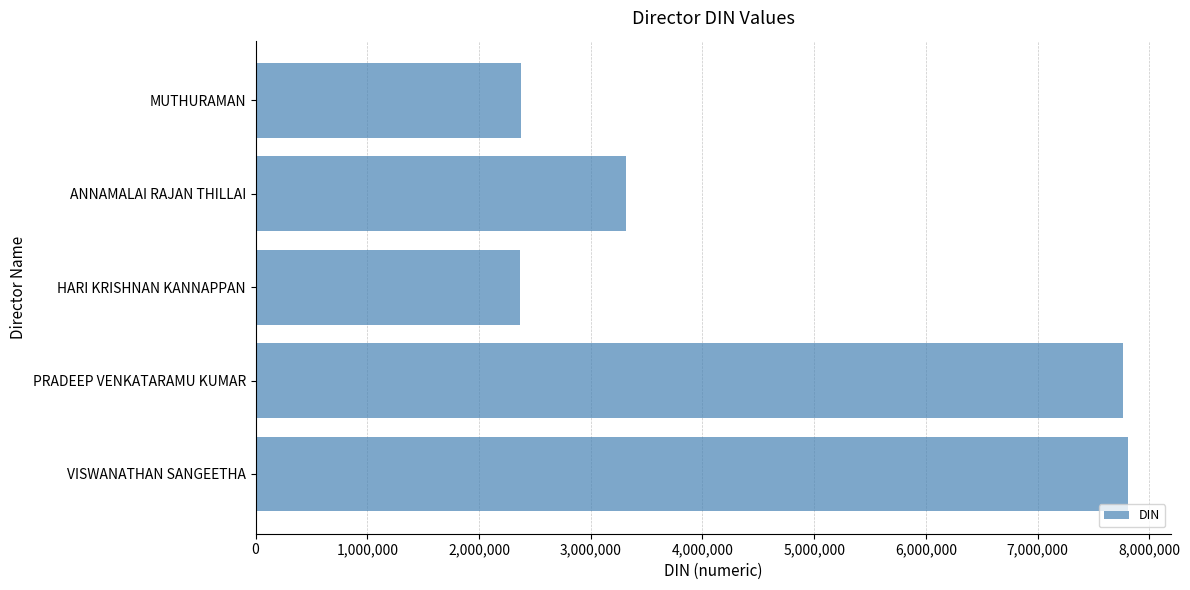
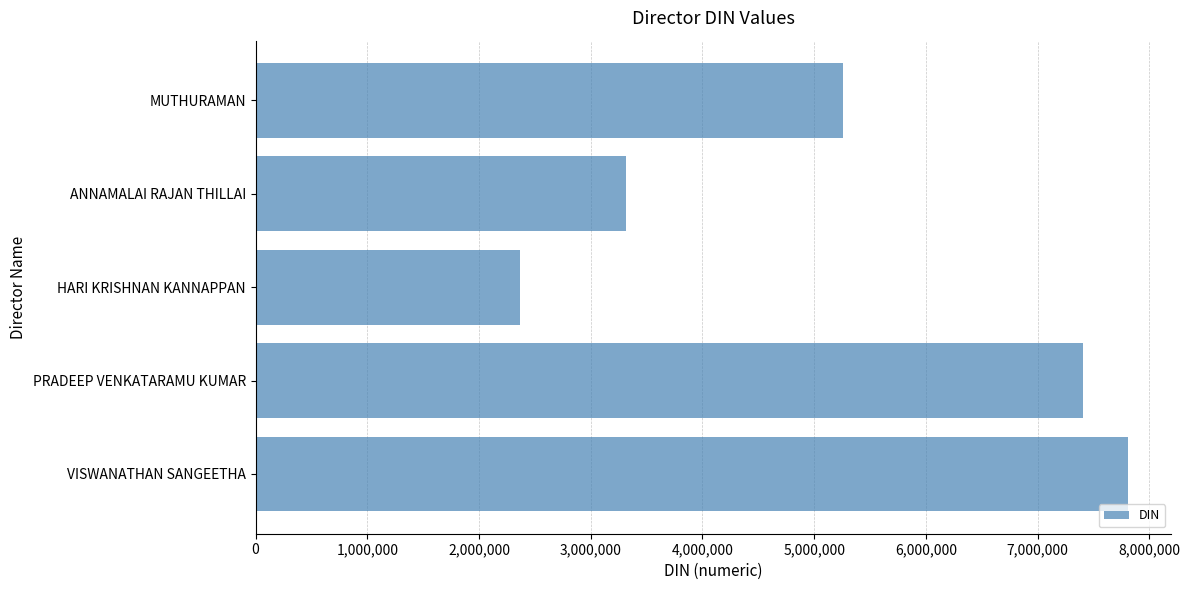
  {
-   "MUTHURAMAN": "2,380,000",
+   "MUTHURAMAN": "5,260,000",
    "ANNAMALAI RAJAN THILLAI": "3,320,000",
    "HARI KRISHNAN KANNAPPAN": "2,370,000",
-   "PRADEEP VENKATARAMU KUMAR": "7,770,000",
+   "PRADEEP VENKATARAMU KUMAR": "7,410,000",
    "VISWANATHAN SANGEETHA": "7,810,000"
  }
